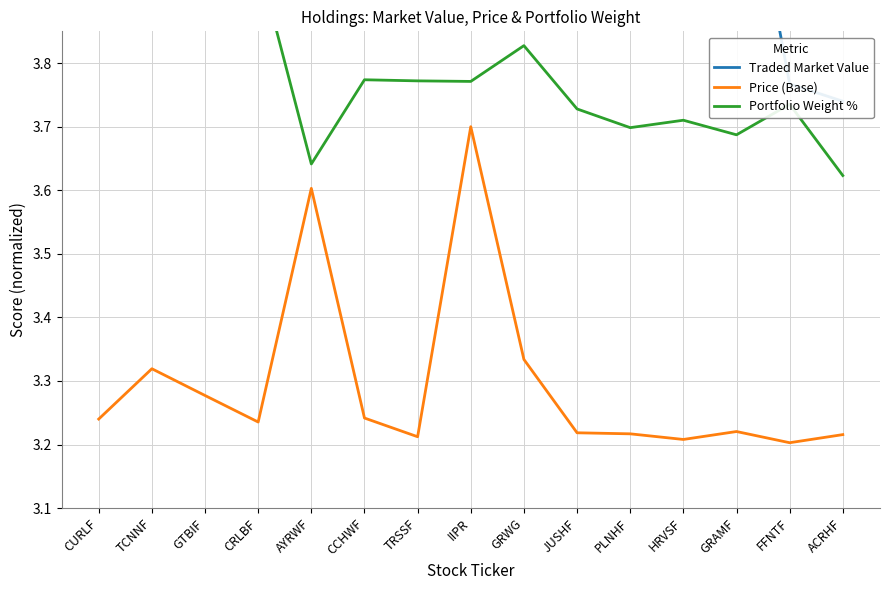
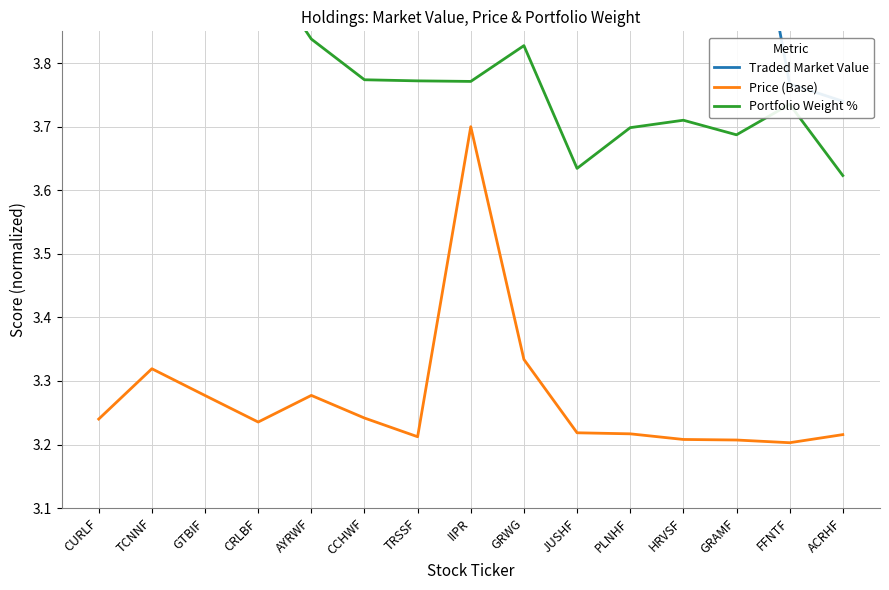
  {
    "Price (Base)": {
      "CURLF": 3.24,
      "TCNNF": 3.32,
      "GTBIF": 3.28,
      "CRLBF": 3.24,
-     "AYRWF": 3.60,
+     "AYRWF": 3.28,
      "CCHWF": 3.24,
      "TRSSF": 3.21,
      "IIPR": 3.70,
      "GRWG": 3.33,
      "JUSHF": 3.22,
      "PLNHF": 3.22,
      "HRVSF": 3.21,
-     "GRAMF": 3.22,
+     "GRAMF": 3.21,
      "FFNTF": 3.20,
      "ACRHF": 3.22
    },
    "Portfolio Weight %": {
-     "AYRWF": 3.64,
+     "AYRWF": 3.84,
      "CCHWF": 3.77,
      "TRSSF": 3.77,
      "IIPR": 3.77,
      "GRWG": 3.83,
-     "JUSHF": 3.73,
+     "JUSHF": 3.63,
      "PLNHF": 3.70,
      "HRVSF": 3.71,
      "GRAMF": 3.69,
      "ACRHF": 3.62
    }
  }
